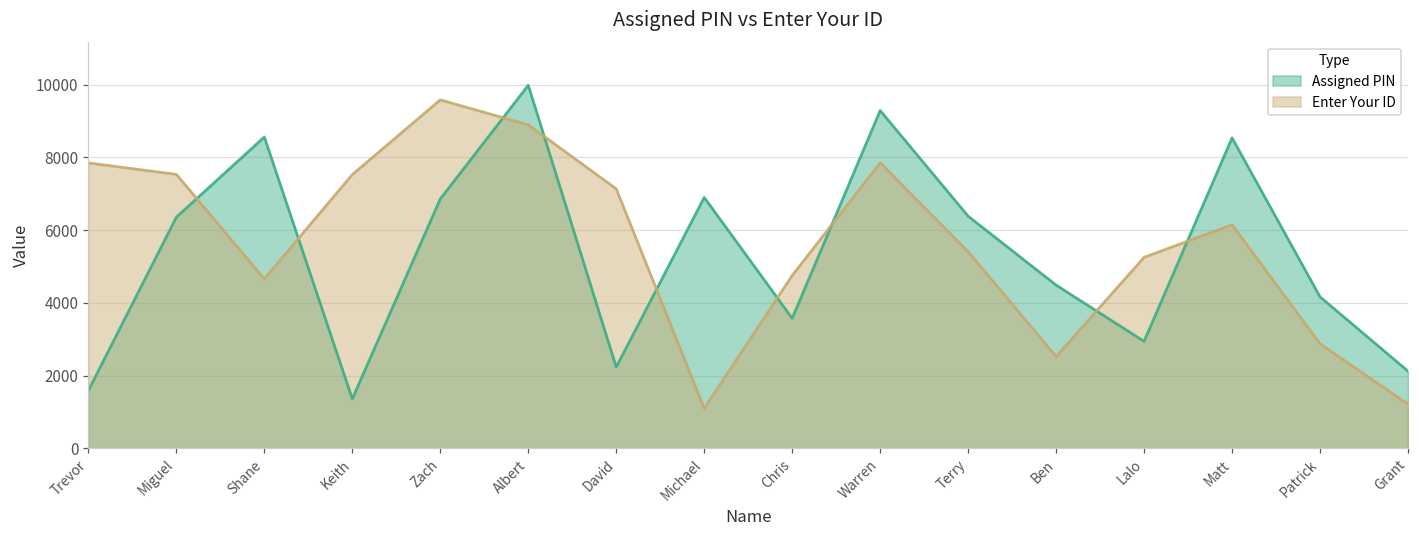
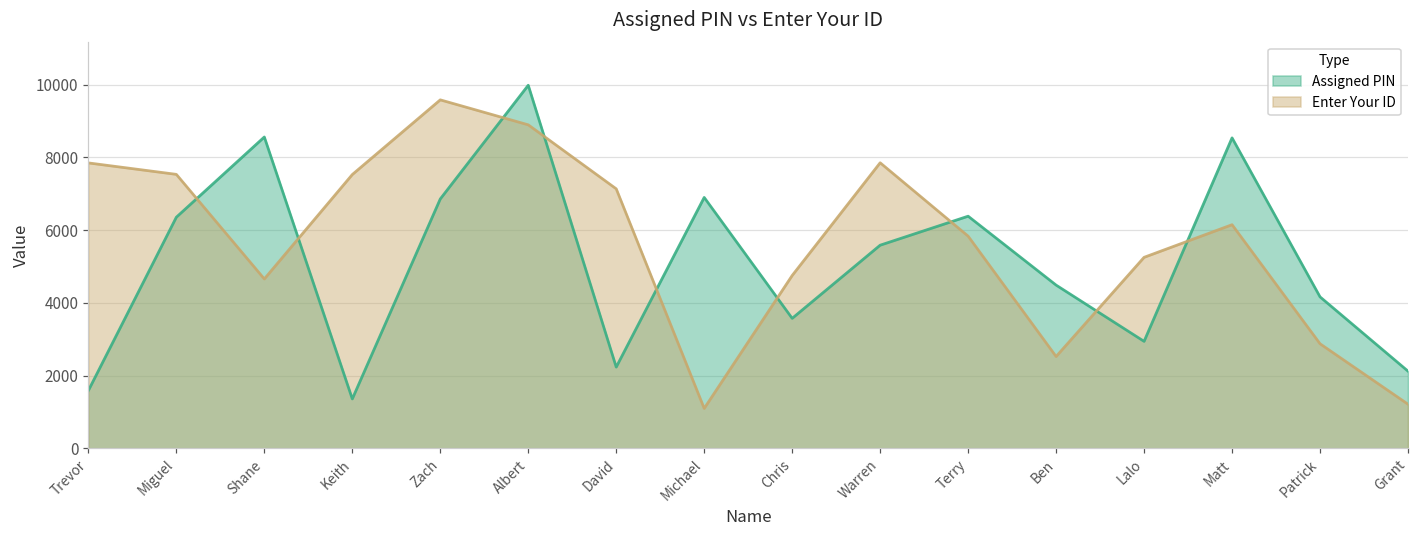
  {
    "Assigned PIN": {
      "Trevor": 1600,
      "Miguel": 6400,
      "Shane": 8600,
      "Keith": 1400,
      "Zach": 6900,
      "Albert": 10000,
      "David": 2200,
      "Michael": 6900,
      "Chris": 3600,
-     "Warren": 9300,
+     "Warren": 5600,
      "Terry": 6400,
      "Ben": 4500,
      "Lalo": 2900,
      "Matt": 8500,
      "Patrick": 4200,
      "Grant": 2100
    },
    "Enter Your ID": {
      "Trevor": 7900,
      "Miguel": 7500,
      "Shane": 4700,
      "Keith": 7500,
      "Zach": 9600,
      "Albert": 8900,
      "David": 7100,
      "Michael": 1100,
      "Chris": 4800,
      "Warren": 7900,
-     "Terry": 5400,
+     "Terry": 5800,
      "Ben": 2500,
      "Lalo": 5300,
      "Matt": 6200,
      "Patrick": 2900,
      "Grant": 1200
    }
  }
